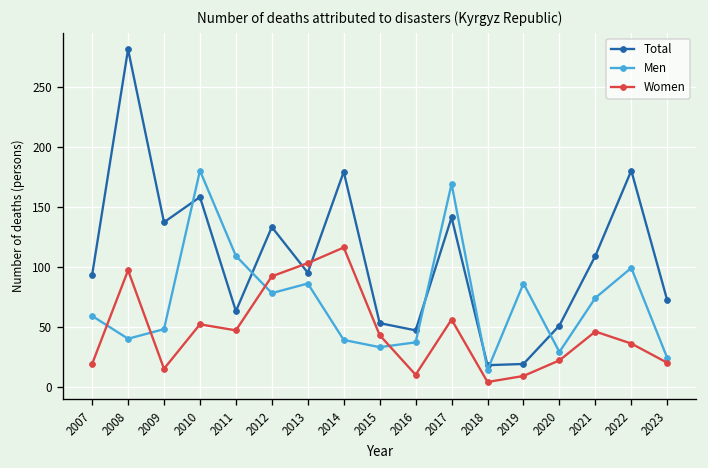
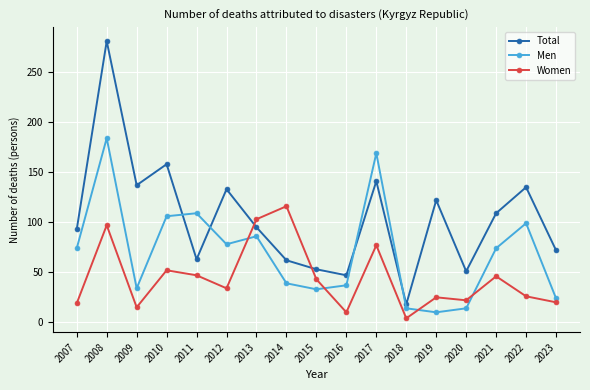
  {
    "Total": {
      "2007": 93,
      "2008": 281,
      "2009": 137,
      "2010": 158,
      "2011": 63,
      "2012": 133,
      "2013": 95,
-     "2014": 179,
+     "2014": 62,
      "2015": 53,
      "2016": 47,
      "2017": 141,
      "2018": 18,
-     "2019": 19,
+     "2019": 122,
      "2020": 51,
      "2021": 109,
-     "2022": 180,
+     "2022": 135,
      "2023": 72
    },
    "Men": {
-     "2007": 59,
-     "2008": 40,
-     "2009": 48,
-     "2010": 180,
+     "2007": 74,
+     "2008": 184,
+     "2009": 34,
+     "2010": 106,
      "2011": 109,
      "2012": 78,
      "2013": 86,
      "2014": 39,
      "2015": 33,
      "2016": 37,
      "2017": 169,
      "2018": 14,
-     "2019": 86,
-     "2020": 29,
+     "2019": 10,
+     "2020": 14,
      "2021": 74,
      "2022": 99,
      "2023": 24
    },
    "Women": {
      "2007": 19,
      "2008": 97,
      "2009": 15,
      "2010": 52,
      "2011": 47,
-     "2012": 92,
+     "2012": 34,
      "2013": 103,
      "2014": 116,
      "2015": 43,
      "2016": 10,
-     "2017": 56,
+     "2017": 77,
      "2018": 4,
-     "2019": 9,
+     "2019": 25,
      "2020": 22,
      "2021": 46,
-     "2022": 36,
+     "2022": 26,
      "2023": 20
    }
  }
